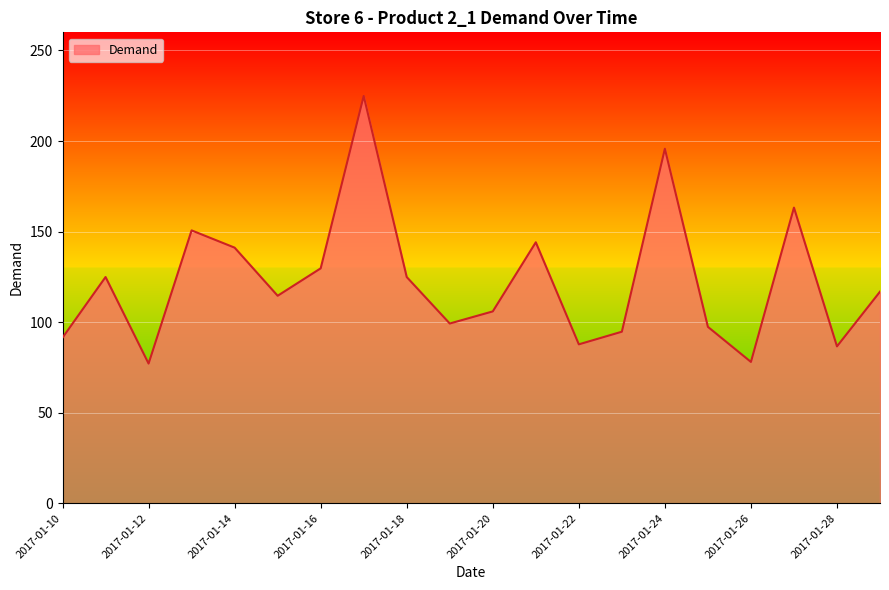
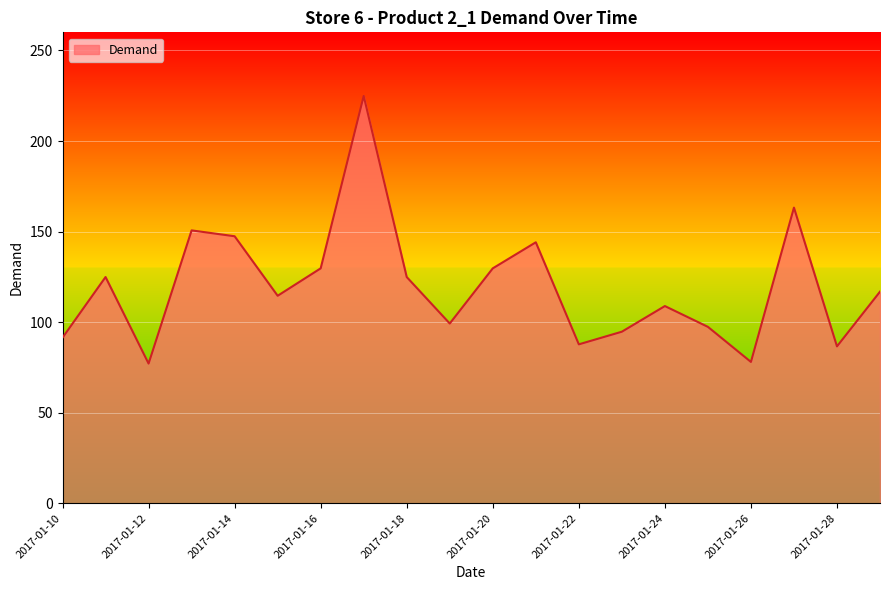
  {
    "2017-01-10": 91,
    "2017-01-12": 77,
-   "2017-01-14": 141,
+   "2017-01-14": 147,
    "2017-01-16": 130,
    "2017-01-18": 125,
-   "2017-01-20": 106,
+   "2017-01-20": 130,
    "2017-01-22": 88,
-   "2017-01-24": 196,
+   "2017-01-24": 109,
    "2017-01-26": 78,
    "2017-01-28": 87
  }
